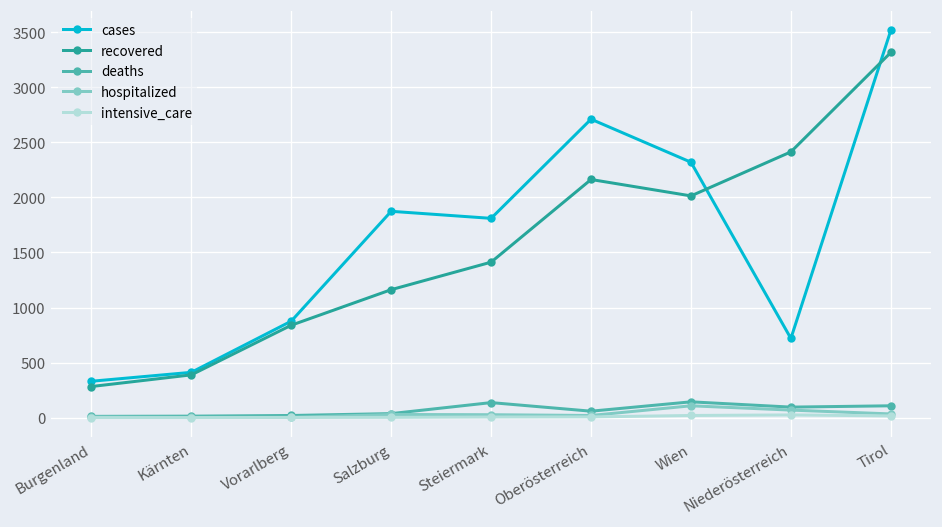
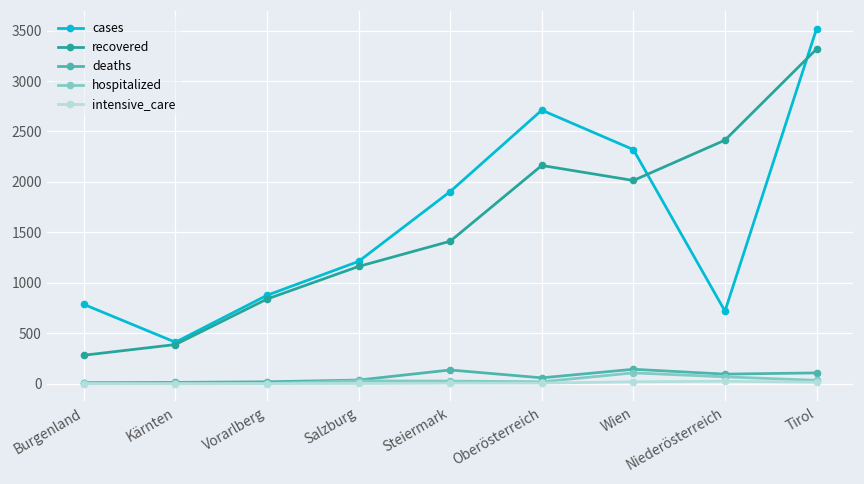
  {
    "cases": {
-     "Burgenland": 300,
+     "Burgenland": 800,
      "Vorarlberg": 900,
-     "Salzburg": 1900,
-     "Steiermark": 1800,
+     "Salzburg": 1200,
+     "Steiermark": 1900,
      "Oberösterreich": 2700,
      "Wien": 2300,
      "Niederösterreich": 700,
      "Tirol": 3500
    }
  }
